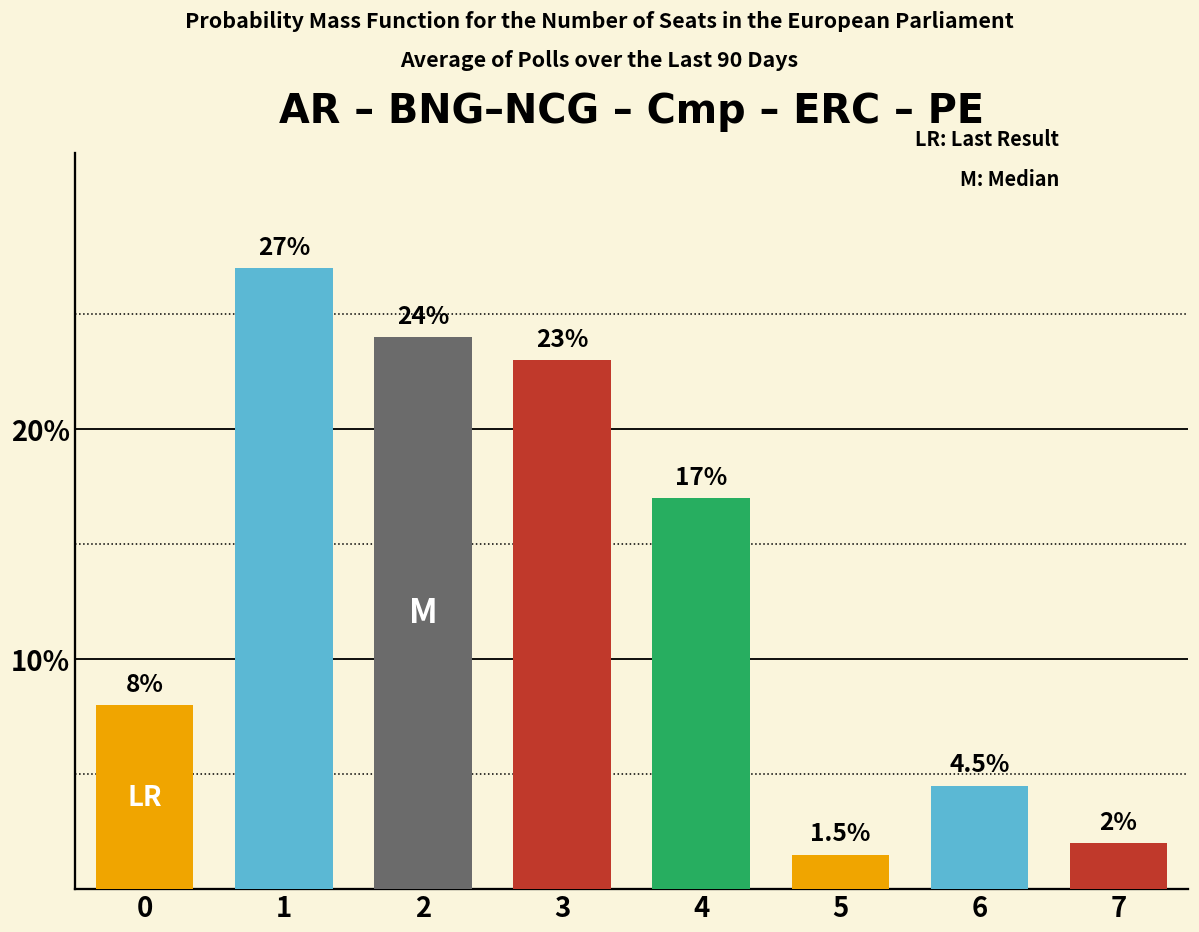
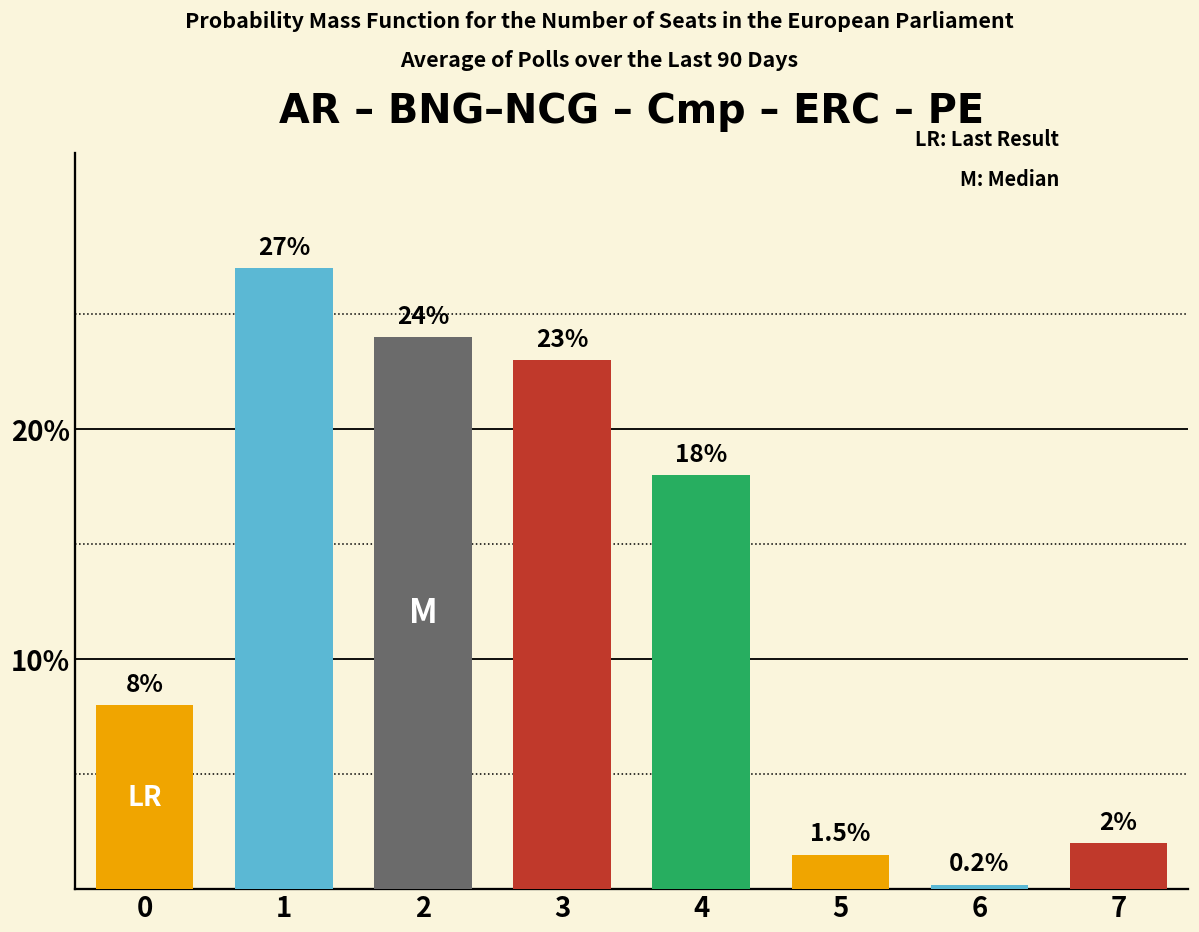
  {
    "0": "8%",
    "1": "27%",
    "2": "24%",
    "3": "23%",
-   "4": "17%",
+   "4": "18%",
    "5": "1.5%",
-   "6": "4.5%",
+   "6": "0.2%",
    "7": "2%"
  }
